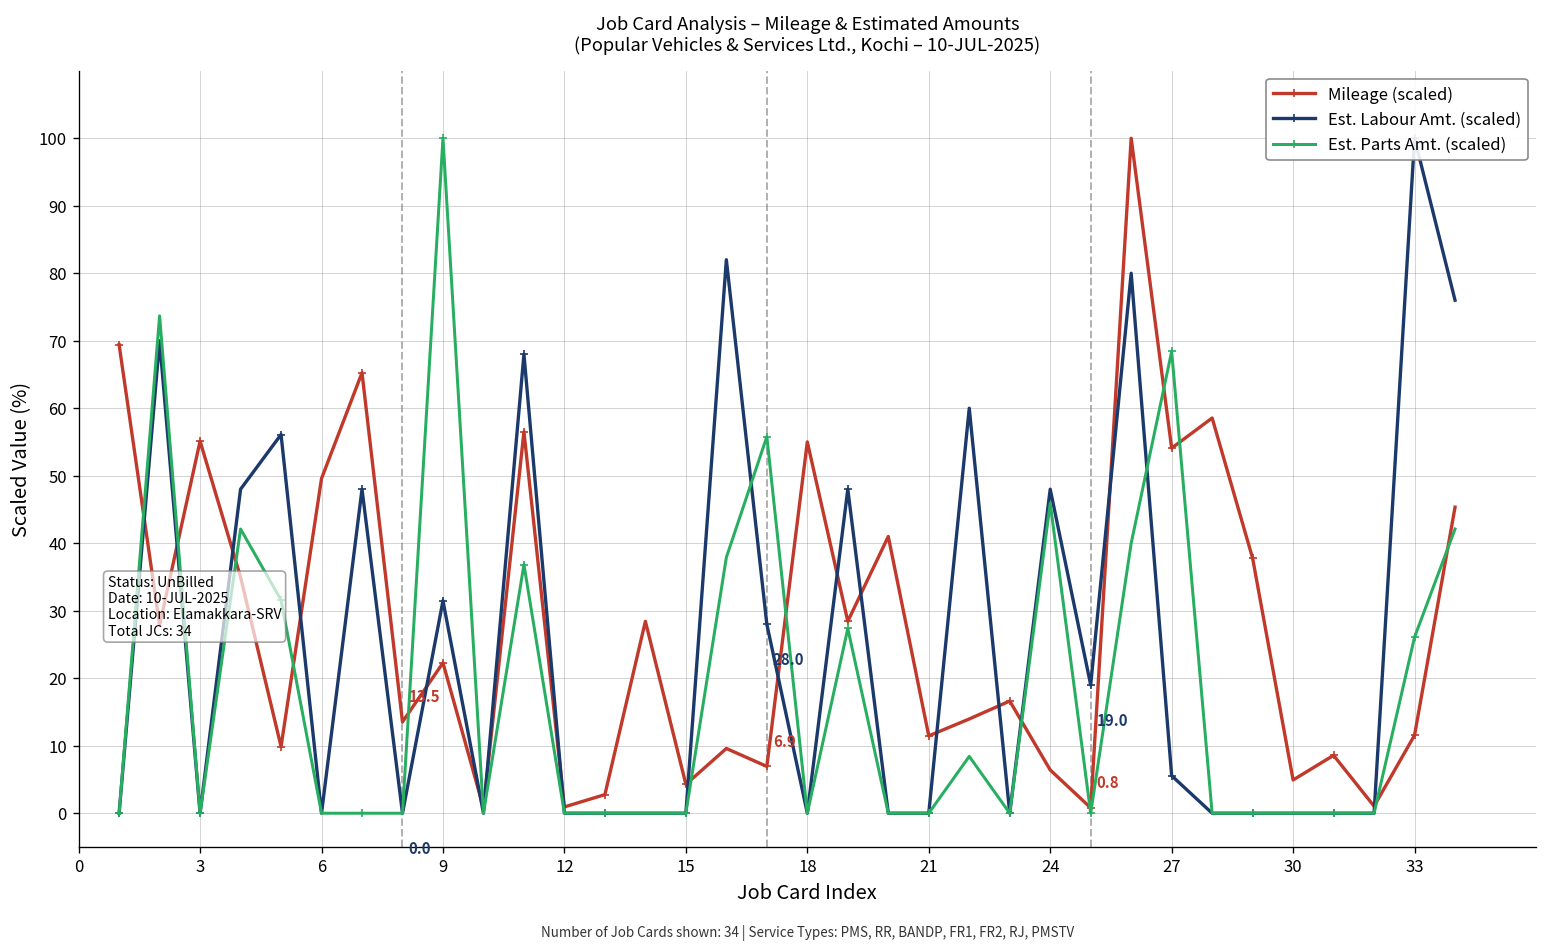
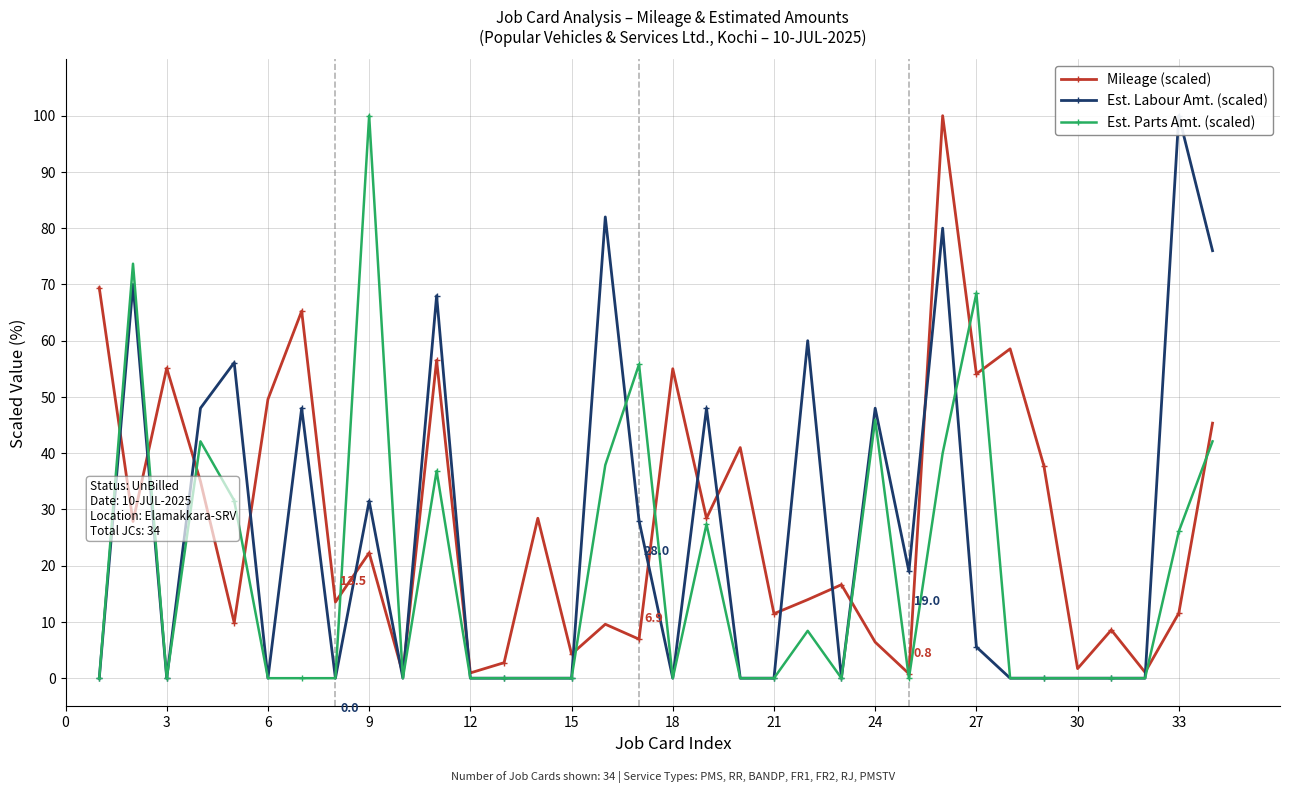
  {
    "Mileage (scaled)": {
      "3": 55,
      "6": 50,
      "9": 22,
      "12": 1,
      "15": 4,
      "18": 55,
      "21": 11,
      "24": 6,
      "27": 54,
-     "30": 5,
+     "30": 2,
      "33": 12
    },
    "Est. Labour Amt. (scaled)": {
      "9": 31,
      "24": 48,
      "27": 6
    },
    "Est. Parts Amt. (scaled)": {
      "9": 100,
      "24": 46,
      "27": 68,
      "33": 26
    }
  }
